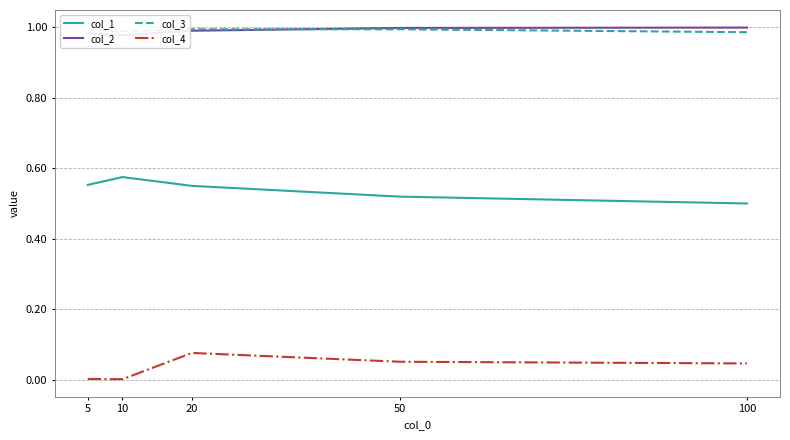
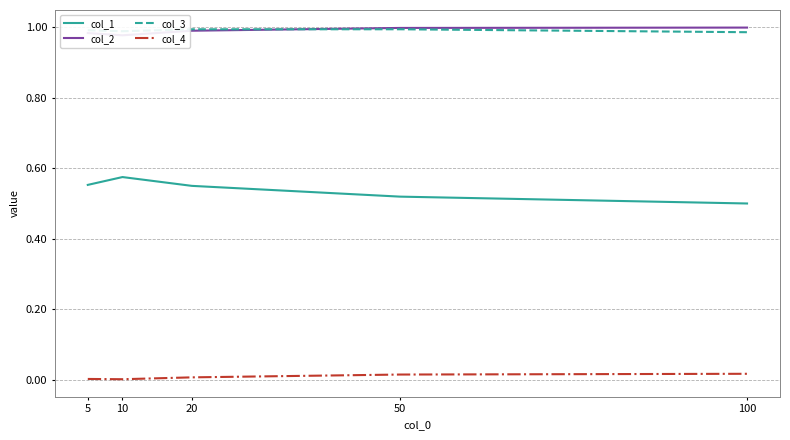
  {
    "col_2": {
      "100": 1.00
    },
    "col_4": {
      "5": 0.00,
      "10": 0.00,
-     "20": 0.08,
-     "50": 0.05,
-     "100": 0.05
+     "20": 0.01,
+     "50": 0.01,
+     "100": 0.02
    }
  }
